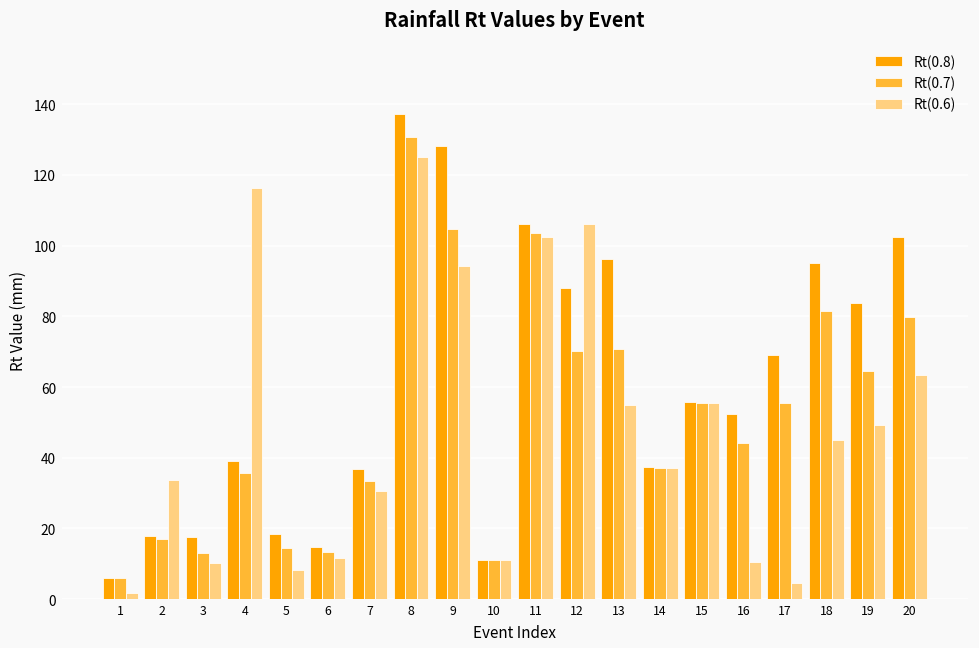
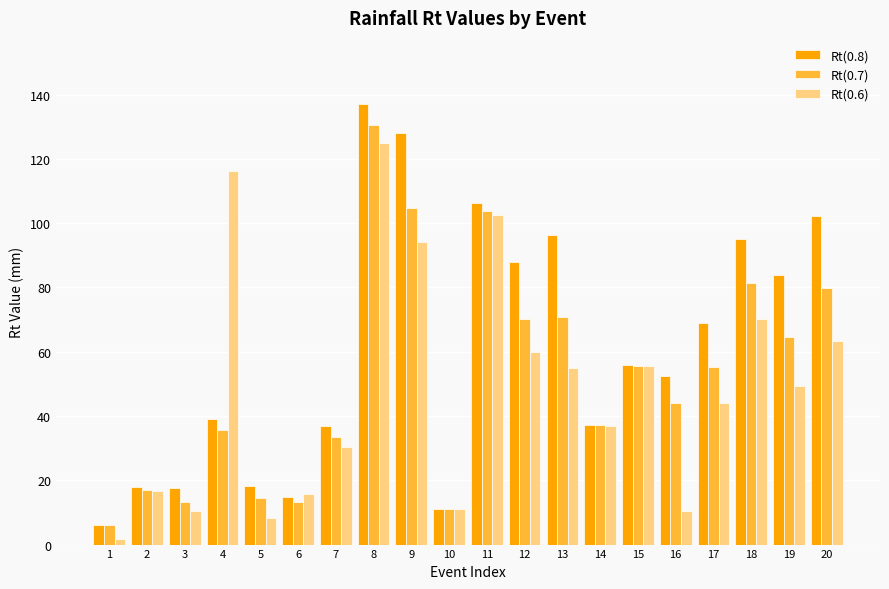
  {
    "Rt(0.6)": {
      "1": 2,
-     "2": 34,
+     "2": 17,
      "3": 10,
      "4": 116,
      "5": 8,
-     "6": 12,
+     "6": 16,
      "7": 31,
      "8": 125,
      "9": 94,
      "10": 11,
      "11": 103,
-     "12": 106,
+     "12": 60,
      "13": 55,
      "14": 37,
      "15": 56,
      "16": 10,
-     "17": 5,
-     "18": 45,
+     "17": 44,
+     "18": 70,
      "19": 49,
      "20": 64
    }
  }
